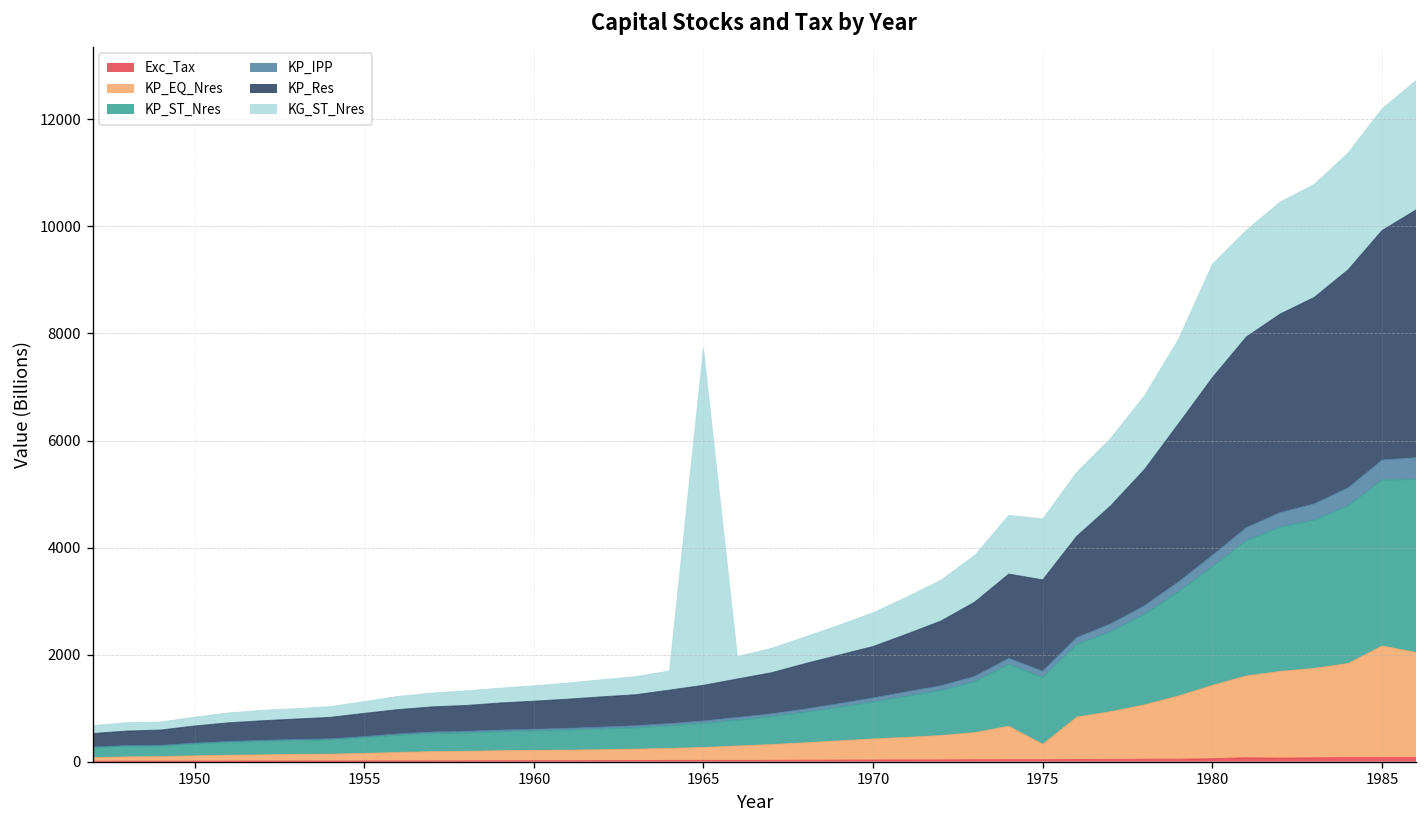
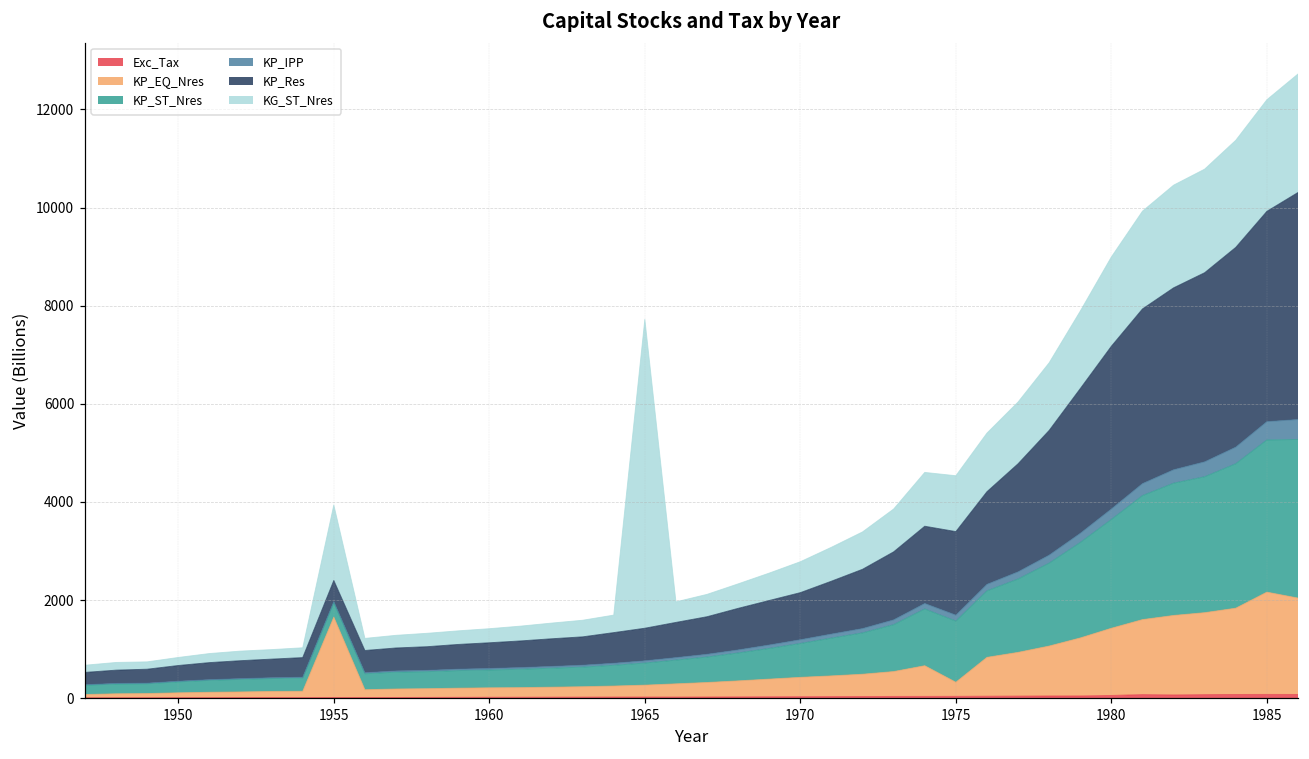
  {
    "Exc_Tax": {
      "1950": 0,
      "1955": 0,
      "1960": 0,
      "1965": 0,
      "1970": 0,
      "1975": 0,
      "1980": 100,
      "1985": 100
    },
    "KP_EQ_Nres": {
      "1950": 100,
-     "1955": 100,
+     "1955": 1600,
      "1960": 200,
      "1965": 200,
      "1970": 400,
      "1975": 300,
      "1980": 1400,
      "1985": 2100
    },
    "KP_Res": {
      "1950": 300,
      "1955": 400,
      "1960": 500,
      "1965": 700,
      "1970": 1000,
      "1975": 1700,
      "1980": 3300,
      "1985": 4300
    },
    "KG_ST_Nres": {
      "1950": 200,
-     "1955": 200,
+     "1955": 1500,
      "1960": 300,
      "1965": 6300,
      "1970": 600,
      "1975": 1100,
-     "1980": 2100,
+     "1980": 1800,
      "1985": 2300
    }
  }
